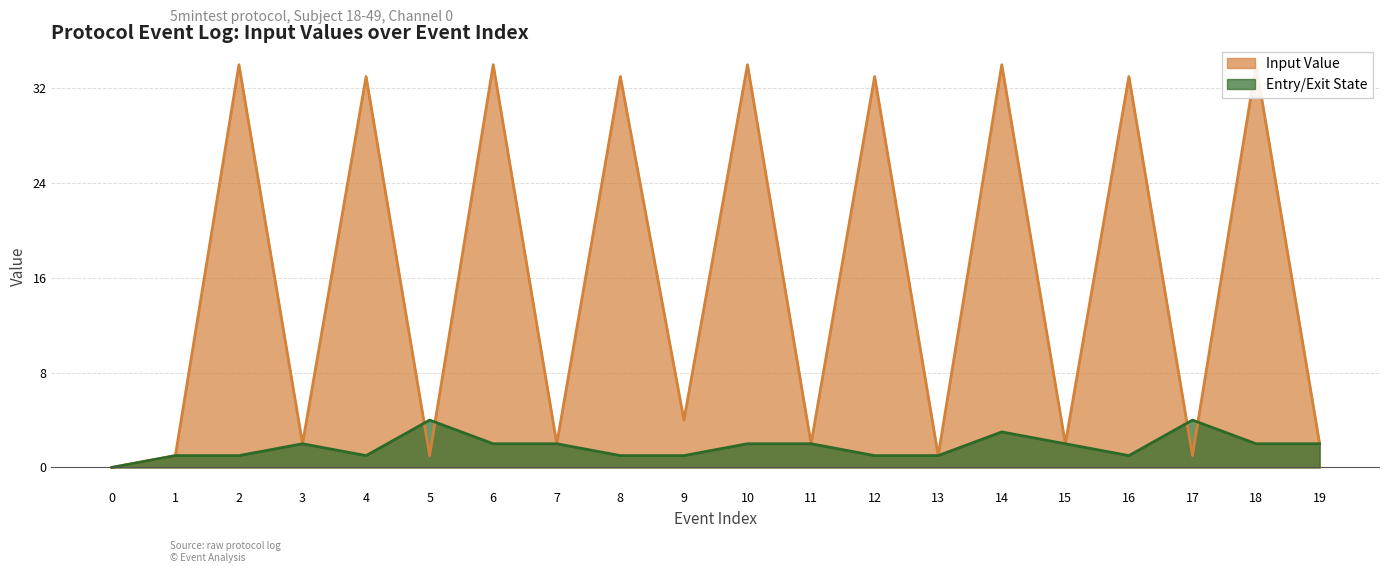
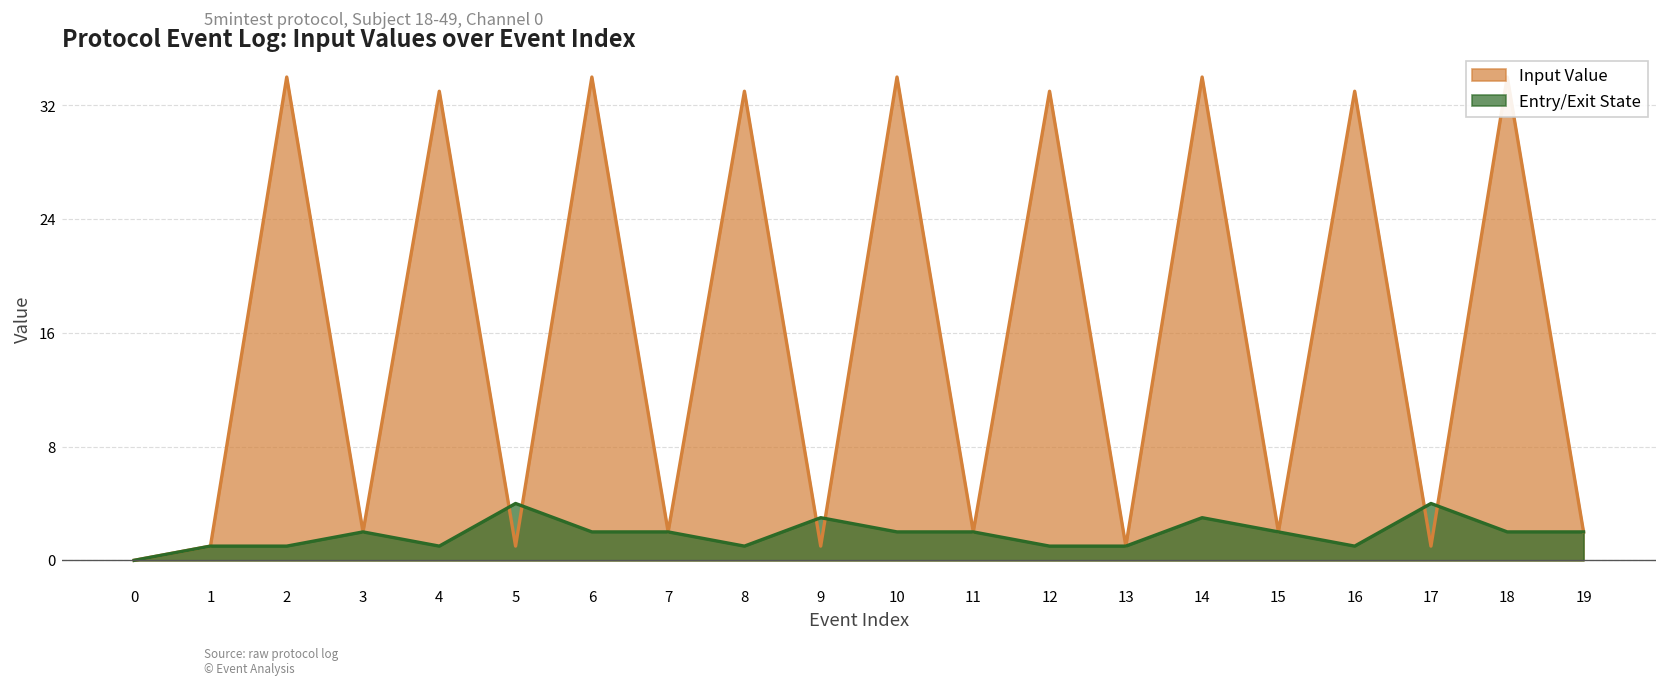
  {
    "Input Value": {
      "2": 34,
      "4": 33,
      "5": 1,
      "6": 34,
      "8": 33,
-     "9": 4,
+     "9": 1,
      "10": 34,
      "12": 33,
      "14": 34,
      "16": 33,
      "17": 1
    },
    "Entry/Exit State": {
      "2": 1,
      "4": 1,
      "5": 4,
      "6": 2,
      "8": 1,
-     "9": 1,
+     "9": 3,
      "10": 2,
      "12": 1,
      "14": 3,
      "16": 1,
      "17": 4,
      "18": 2
    }
  }
